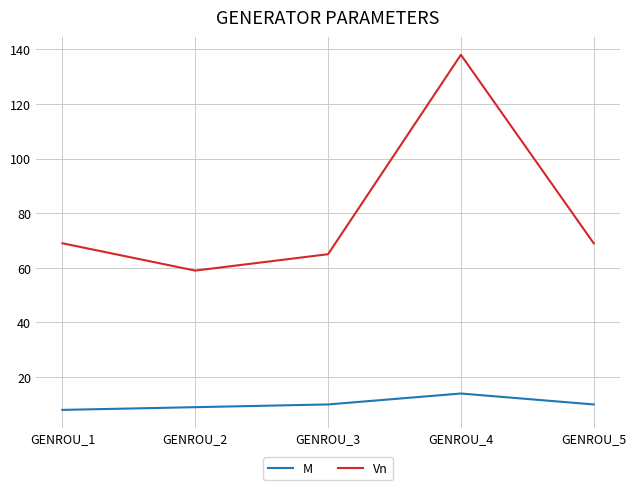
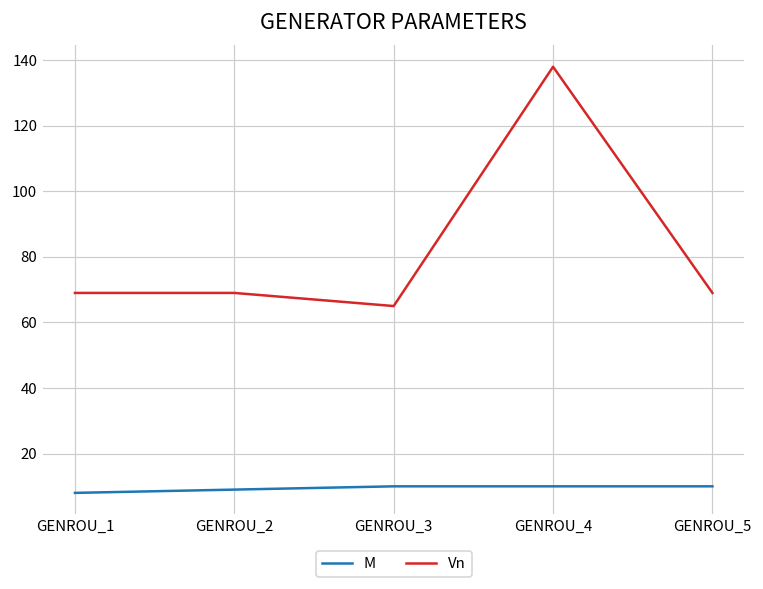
  {
    "M": {
      "GENROU_1": 8,
      "GENROU_2": 9,
      "GENROU_3": 10,
-     "GENROU_4": 14,
+     "GENROU_4": 10,
      "GENROU_5": 10
    },
    "Vn": {
      "GENROU_1": 69,
-     "GENROU_2": 59,
+     "GENROU_2": 69,
      "GENROU_3": 65,
      "GENROU_4": 138,
      "GENROU_5": 69
    }
  }
